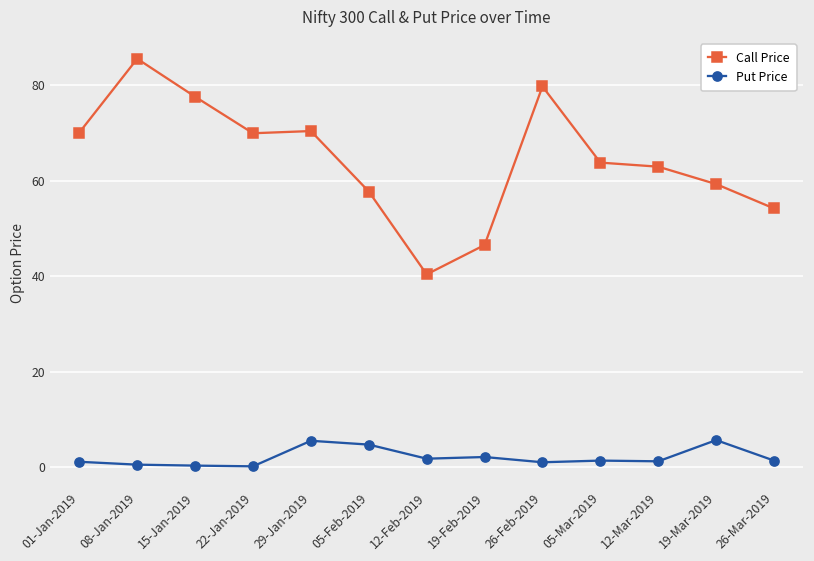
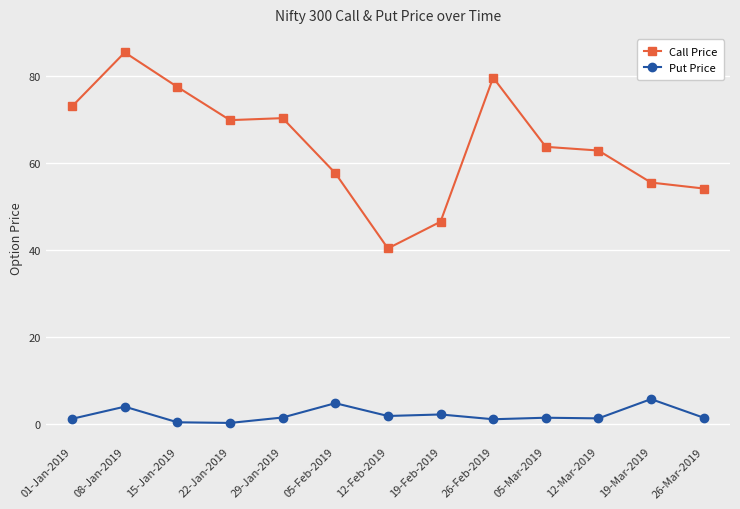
  {
    "Call Price": {
-     "01-Jan-2019": 70,
+     "01-Jan-2019": 73,
      "08-Jan-2019": 86,
      "15-Jan-2019": 78,
      "22-Jan-2019": 70,
      "29-Jan-2019": 70,
      "05-Feb-2019": 58,
      "12-Feb-2019": 40,
      "19-Feb-2019": 47,
      "26-Feb-2019": 80,
      "05-Mar-2019": 64,
      "12-Mar-2019": 63,
-     "19-Mar-2019": 59,
+     "19-Mar-2019": 56,
      "26-Mar-2019": 54
    },
    "Put Price": {
      "01-Jan-2019": 1,
-     "08-Jan-2019": 1,
+     "08-Jan-2019": 4,
      "15-Jan-2019": 0,
      "22-Jan-2019": 0,
-     "29-Jan-2019": 6,
+     "29-Jan-2019": 1,
      "05-Feb-2019": 5,
      "12-Feb-2019": 2,
      "19-Feb-2019": 2,
      "26-Feb-2019": 1,
      "05-Mar-2019": 1,
      "12-Mar-2019": 1,
      "19-Mar-2019": 6,
      "26-Mar-2019": 1
    }
  }
